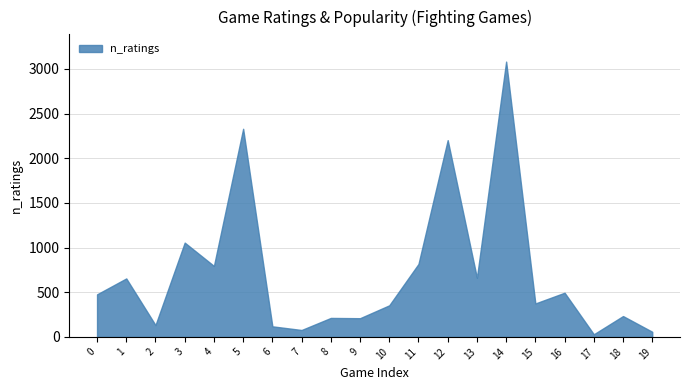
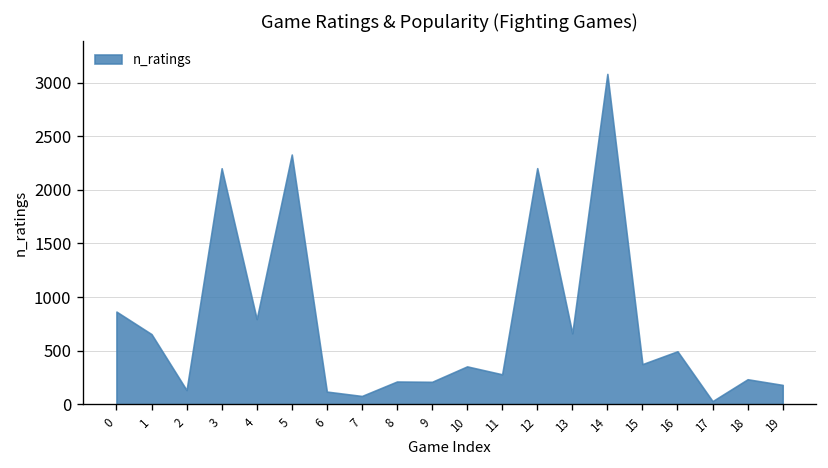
  {
-   "0": 500,
+   "0": 900,
    "1": 700,
    "2": 100,
-   "3": 1100,
+   "3": 2200,
    "4": 800,
    "5": 2300,
    "6": 100,
    "7": 100,
    "8": 200,
    "9": 200,
    "10": 400,
-   "11": 800,
+   "11": 300,
    "12": 2200,
    "13": 700,
    "14": 3100,
    "15": 400,
    "16": 500,
    "17": 0,
    "18": 200,
-   "19": 100
+   "19": 200
  }
